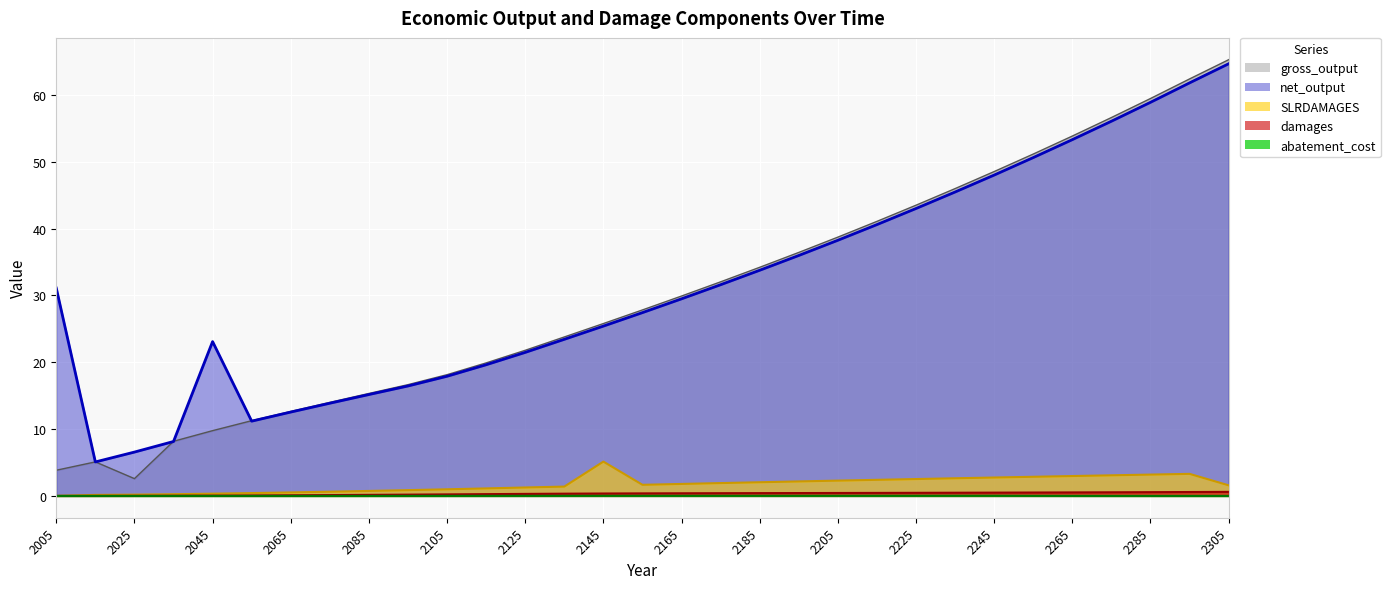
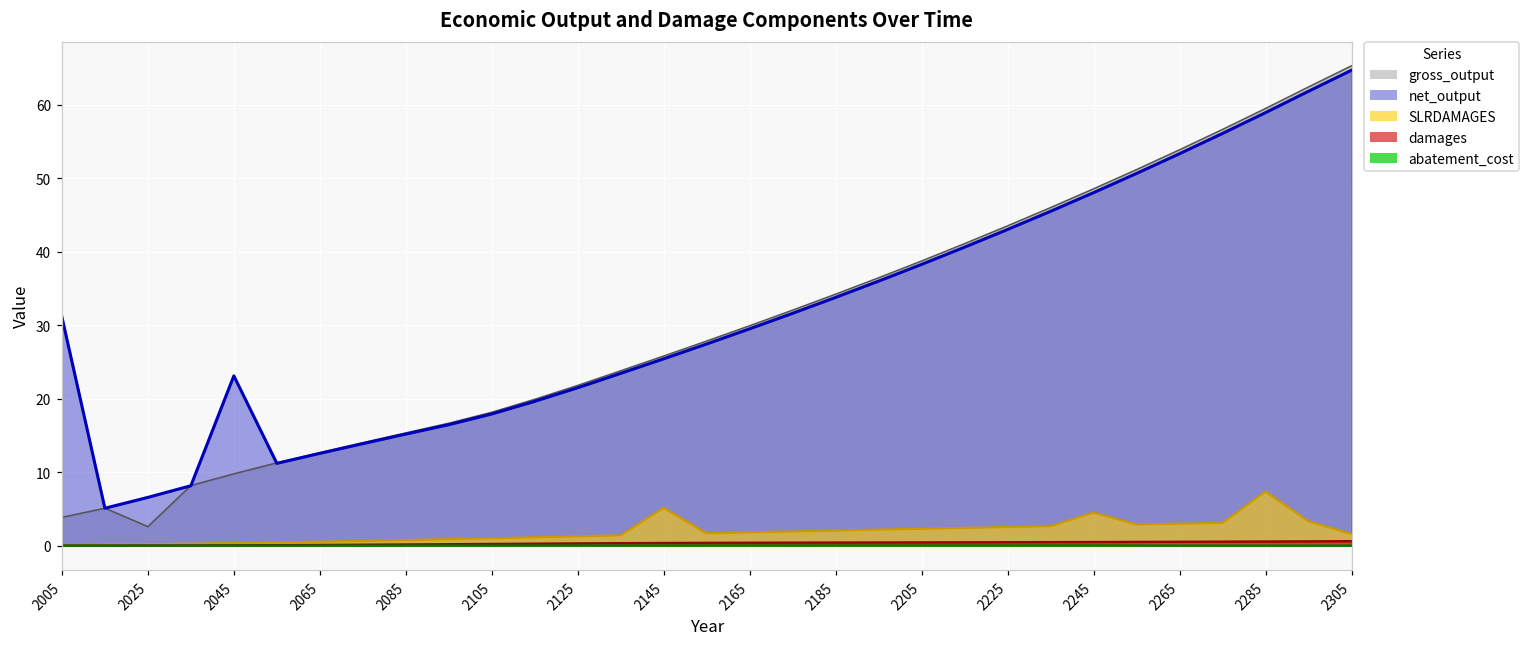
  {
    "gross_output": {
      "2005": 4,
      "2025": 3,
      "2045": 10,
      "2165": 30,
      "2185": 34,
      "2205": 39,
      "2225": 44,
      "2245": 49,
      "2265": 54,
      "2285": 59,
      "2305": 65
    },
    "net_output": {
      "2005": 31,
      "2025": 7,
      "2045": 23,
      "2165": 29,
      "2185": 34,
      "2205": 38,
      "2225": 43,
      "2245": 48,
      "2265": 53,
      "2285": 59,
      "2305": 65
    },
    "SLRDAMAGES": {
      "2065": 1,
      "2085": 1,
      "2105": 1,
      "2125": 1,
      "2145": 5,
      "2165": 2,
      "2185": 2,
      "2205": 2,
      "2225": 3,
-     "2245": 3,
+     "2245": 4,
      "2265": 3,
-     "2285": 3,
+     "2285": 7,
      "2305": 2
    },
    "damages": {
      "2185": 0,
      "2205": 0,
      "2225": 0,
      "2245": 0,
      "2265": 1,
      "2285": 1,
      "2305": 1
    },
    "abatement_cost": {
      "2185": 0,
      "2205": 0,
      "2225": 0,
      "2245": 0,
      "2265": 0,
      "2285": 0,
      "2305": 0
    }
  }
